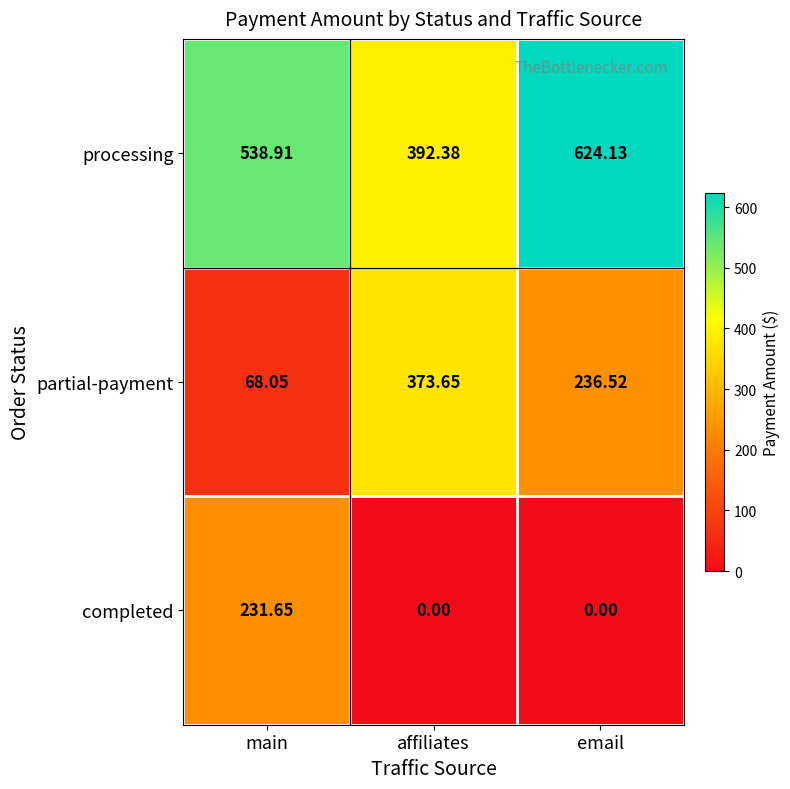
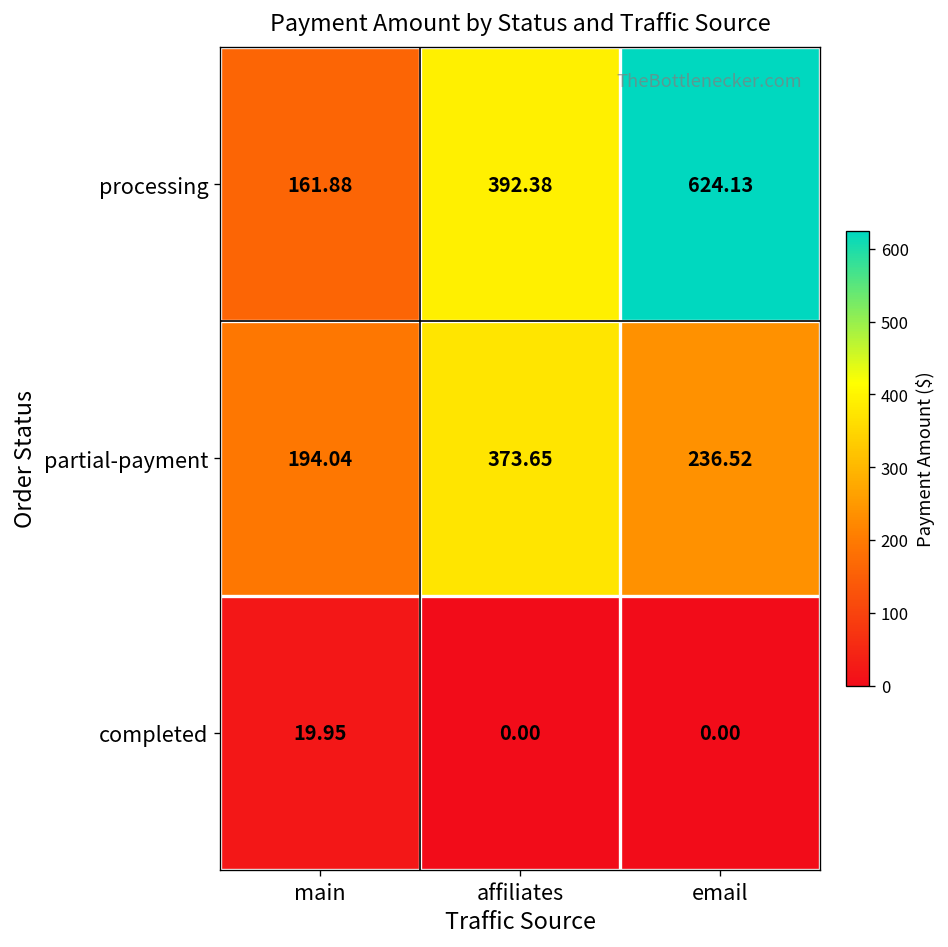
  {
    "processing": {
-     "main": 538.91,
+     "main": 161.88,
      "affiliates": 392.38
    },
    "partial-payment": {
-     "main": 68.05,
+     "main": 194.04,
      "affiliates": 373.65,
      "email": 236.52
    },
    "completed": {
-     "main": 231.65,
+     "main": 19.95,
      "affiliates": 0.00,
      "email": 0.00
    }
  }
